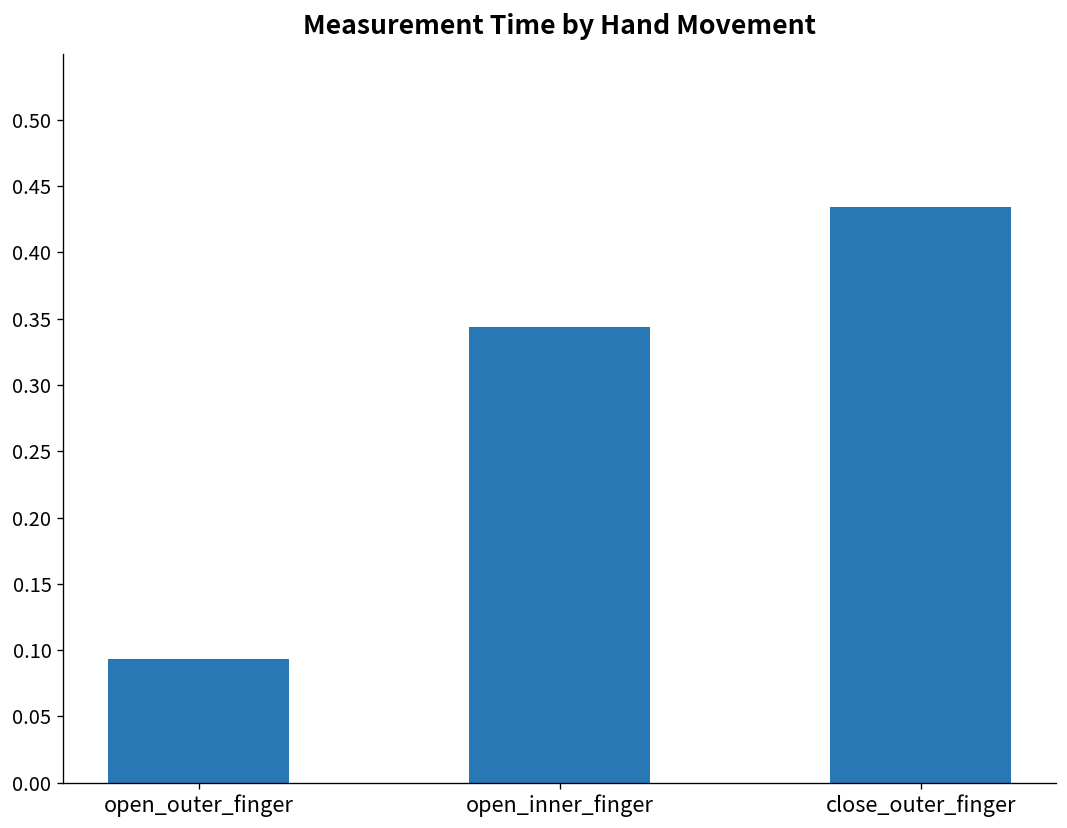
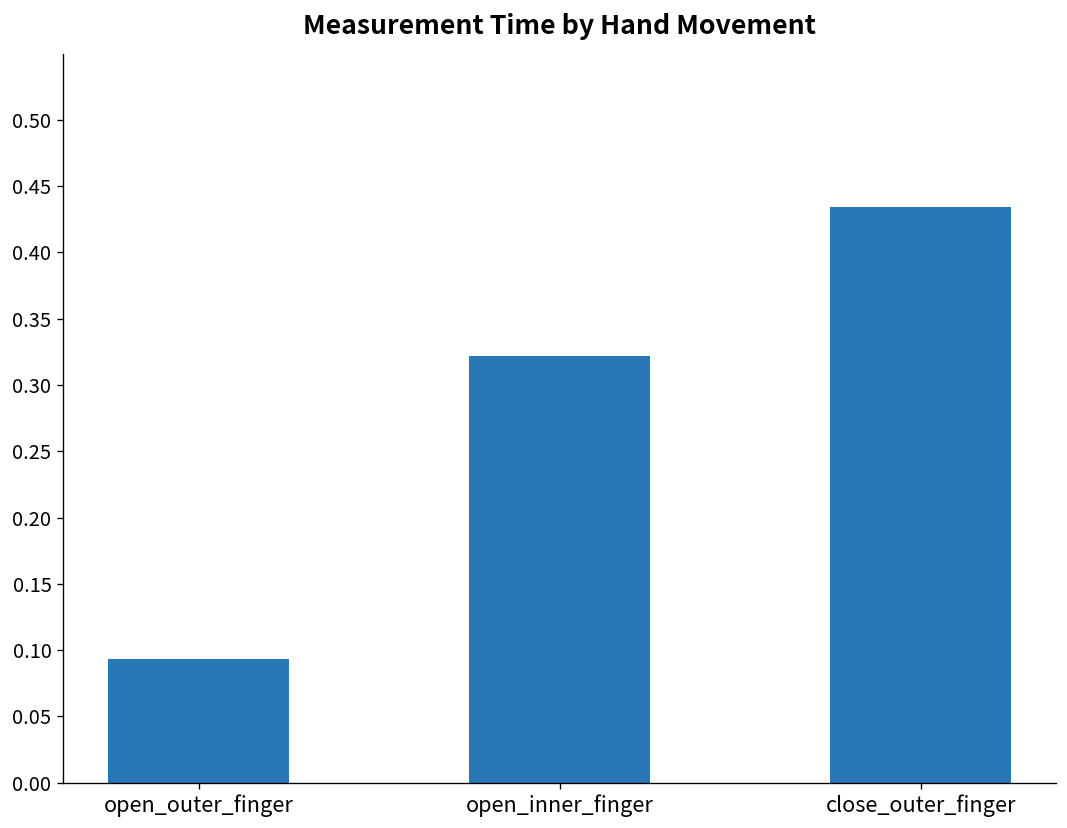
  {
    "open_outer_finger": 0.093,
-   "open_inner_finger": 0.344,
+   "open_inner_finger": 0.322,
    "close_outer_finger": 0.434
  }
